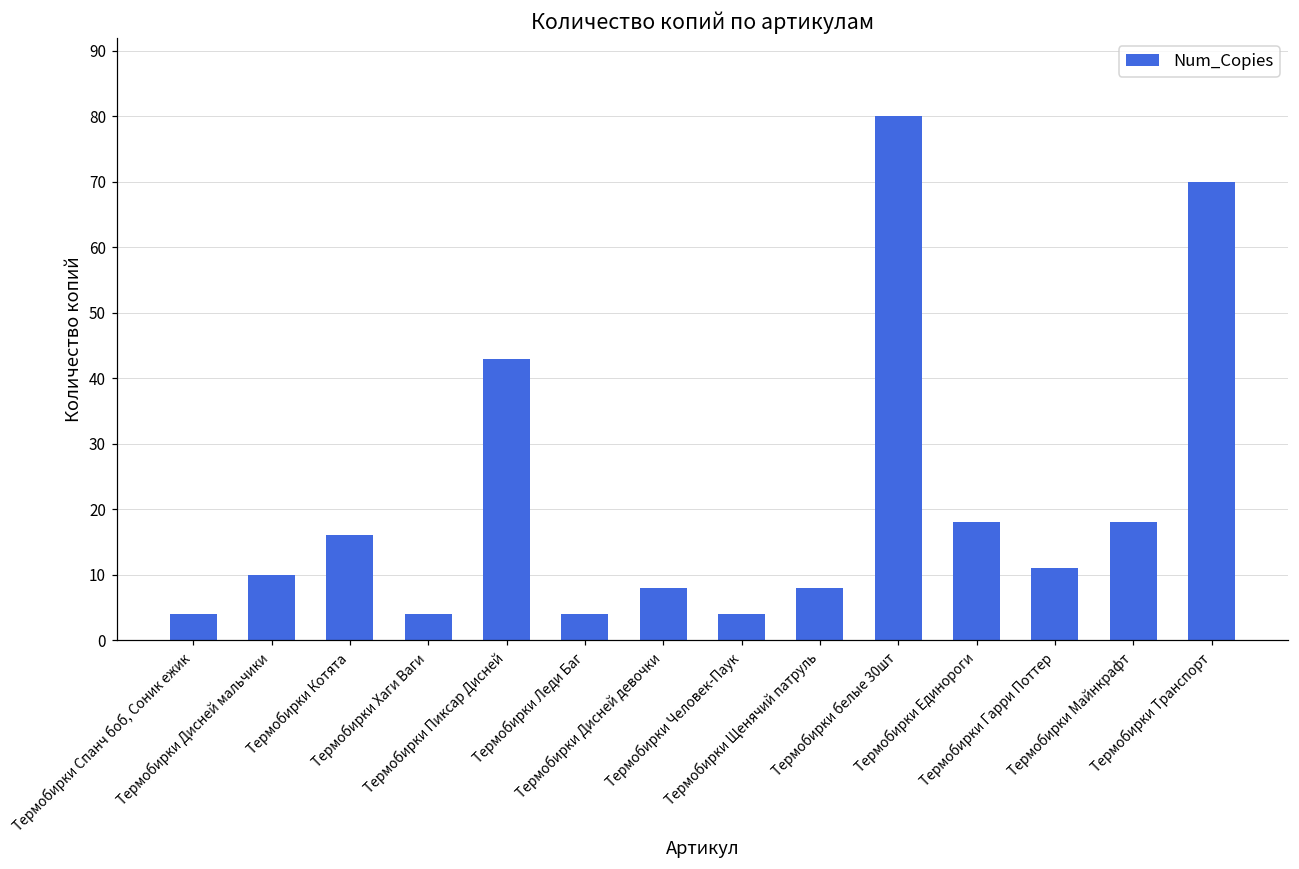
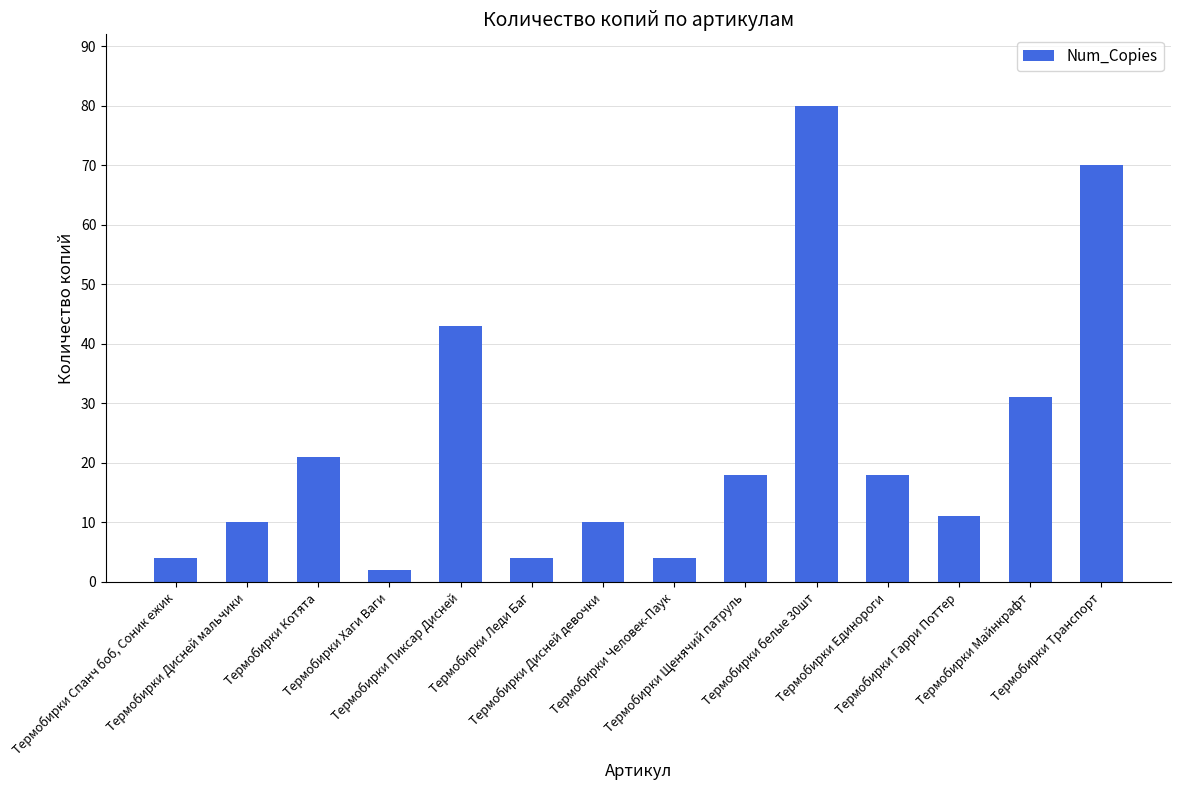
  {
    "Термобирки Спанч боб, Соник ежик": 4,
    "Термобирки Дисней мальчики": 10,
-   "Термобирки Котята": 16,
-   "Термобирки Хаги Ваги": 4,
+   "Термобирки Котята": 21,
+   "Термобирки Хаги Ваги": 2,
    "Термобирки Пиксар Дисней": 43,
    "Термобирки Леди Баг": 4,
-   "Термобирки Дисней девочки": 8,
+   "Термобирки Дисней девочки": 10,
    "Термобирки Человек-Паук": 4,
-   "Термобирки Щенячий патруль": 8,
+   "Термобирки Щенячий патруль": 18,
    "Термобирки белые 30шт": 80,
    "Термобирки Единороги": 18,
    "Термобирки Гарри Поттер": 11,
-   "Термобирки Майнкрафт": 18,
+   "Термобирки Майнкрафт": 31,
    "Термобирки Транспорт": 70
  }
